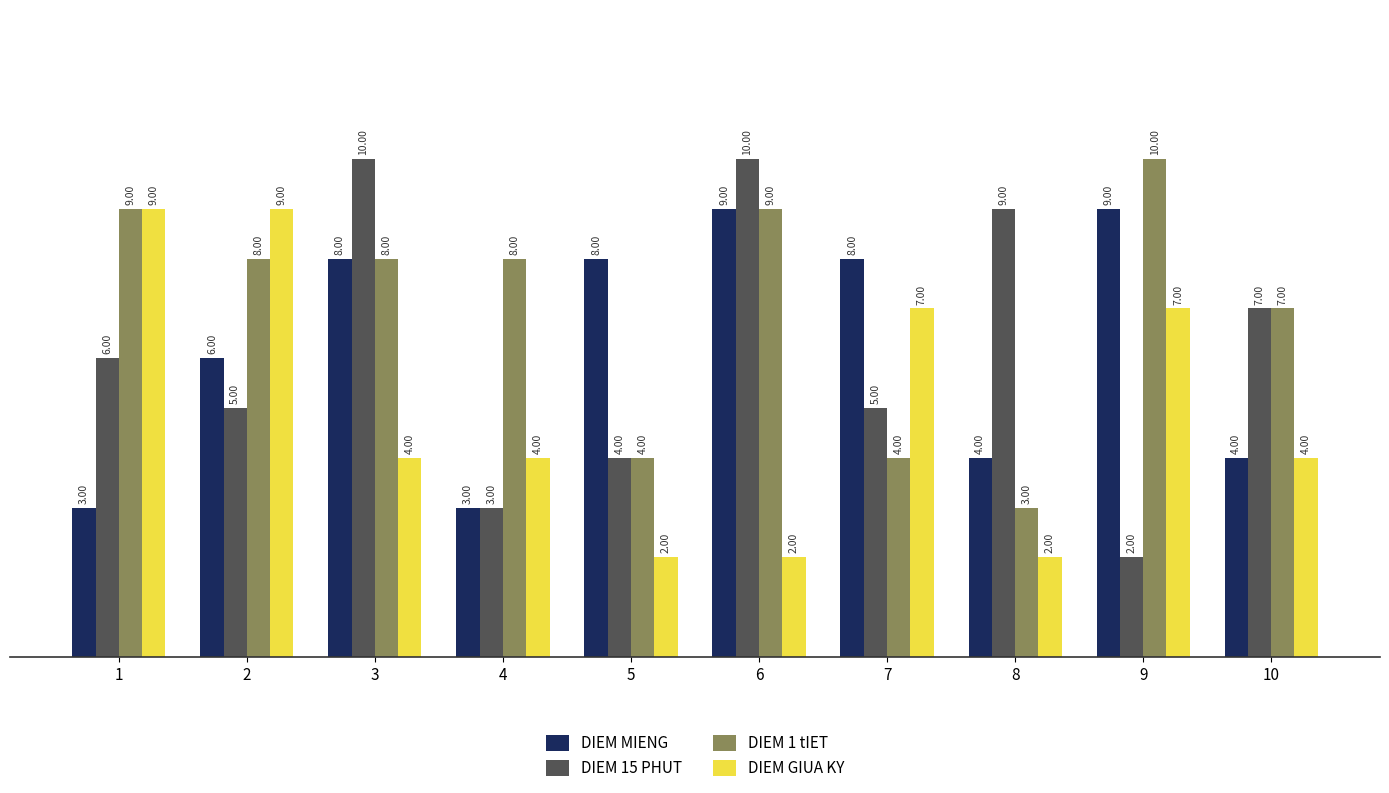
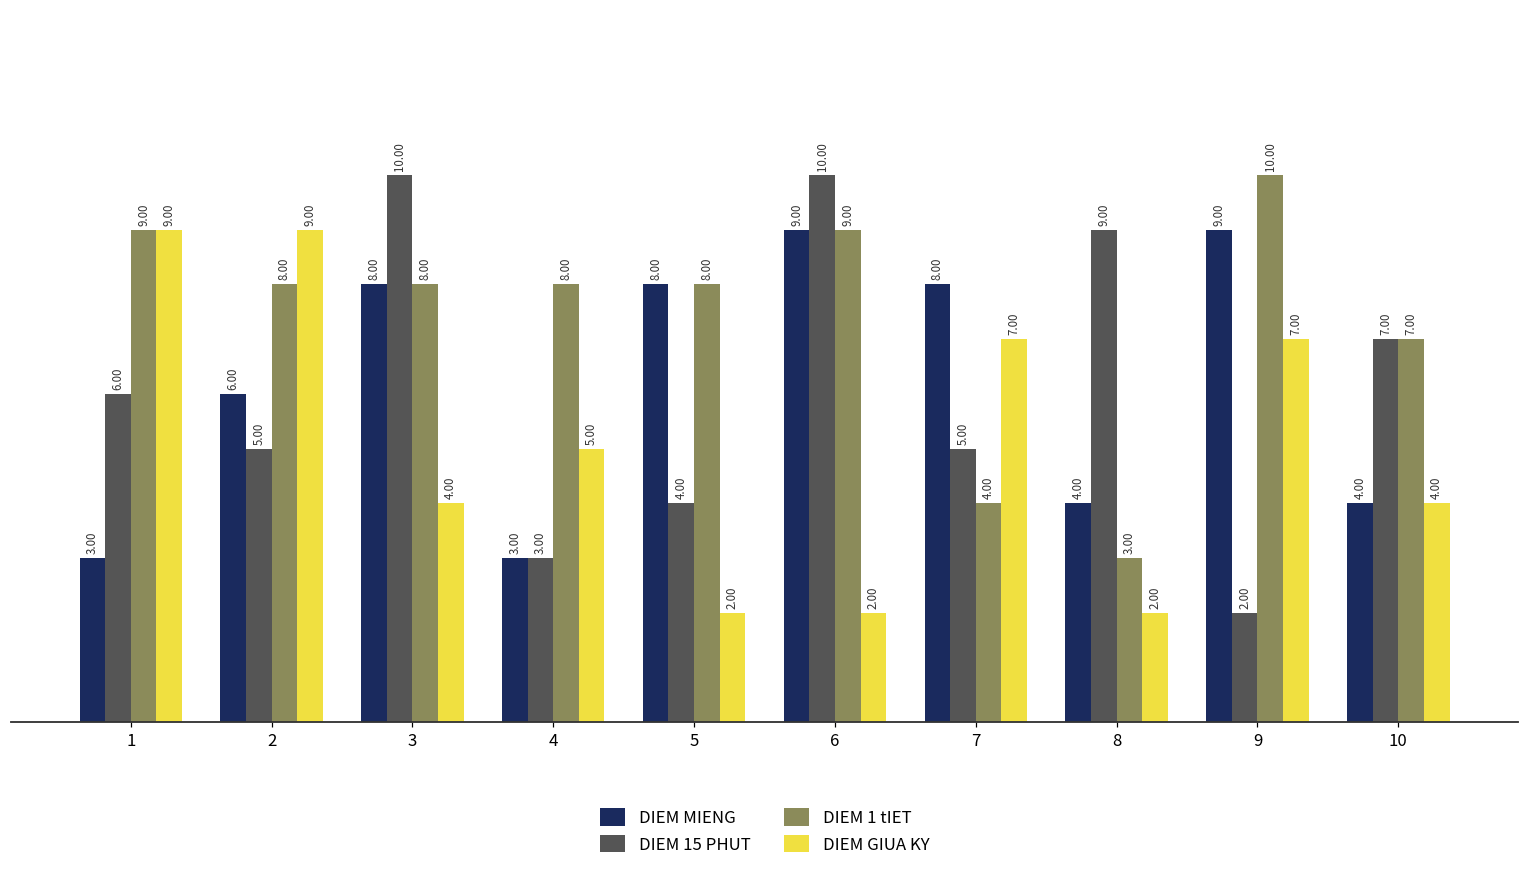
  {
    "DIEM MIENG": {
      "1": 3.00,
      "2": 6.00,
      "3": 8.00,
      "4": 3.00,
      "5": 8.00,
      "6": 9.00,
      "7": 8.00,
      "8": 4.00,
      "9": 9.00,
      "10": 4.00
    },
    "DIEM 15 PHUT": {
      "1": 6.00,
      "2": 5.00,
      "3": 10.00,
      "4": 3.00,
      "5": 4.00,
      "6": 10.00,
      "7": 5.00,
      "8": 9.00,
      "9": 2.00,
      "10": 7.00
    },
    "DIEM 1 tIET": {
      "1": 9.00,
      "2": 8.00,
      "3": 8.00,
      "4": 8.00,
-     "5": 4.00,
+     "5": 8.00,
      "6": 9.00,
      "7": 4.00,
      "8": 3.00,
      "9": 10.00,
      "10": 7.00
    },
    "DIEM GIUA KY": {
      "1": 9.00,
      "2": 9.00,
      "3": 4.00,
-     "4": 4.00,
+     "4": 5.00,
      "5": 2.00,
      "6": 2.00,
      "7": 7.00,
      "8": 2.00,
      "9": 7.00,
      "10": 4.00
    }
  }
